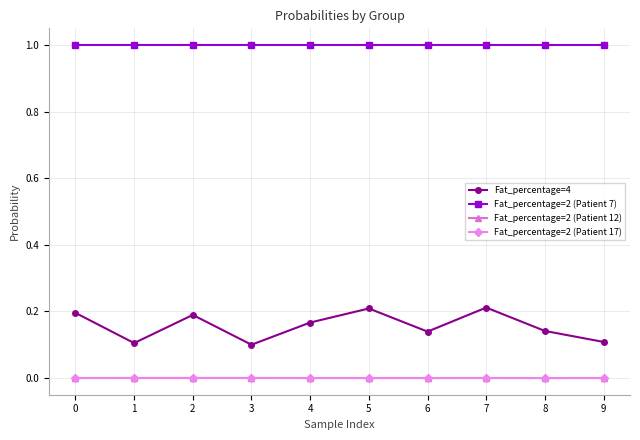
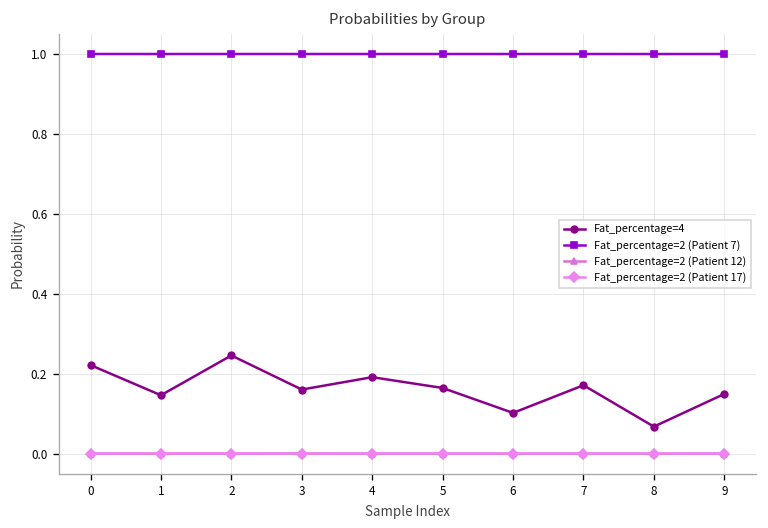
  {
    "Fat_percentage=4": {
-     "0": 0.20,
-     "1": 0.11,
-     "2": 0.19,
-     "3": 0.10,
-     "4": 0.17,
-     "5": 0.21,
-     "6": 0.14,
-     "7": 0.21,
-     "8": 0.14,
-     "9": 0.11
+     "0": 0.22,
+     "1": 0.15,
+     "2": 0.25,
+     "3": 0.16,
+     "4": 0.19,
+     "5": 0.16,
+     "6": 0.10,
+     "7": 0.17,
+     "8": 0.07,
+     "9": 0.15
    },
    "Fat_percentage=2 (Patient 7)": {
      "0": 1.00,
      "1": 1.00,
      "2": 1.00,
      "3": 1.00,
      "4": 1.00,
      "5": 1.00,
      "6": 1.00,
      "7": 1.00,
      "8": 1.00,
      "9": 1.00
    },
    "Fat_percentage=2 (Patient 17)": {
      "0": 0.00,
      "1": 0.00,
      "2": 0.00,
      "3": 0.00,
      "4": 0.00,
      "5": 0.00,
      "6": 0.00,
      "7": 0.00,
      "8": 0.00,
      "9": 0.00
    }
  }
